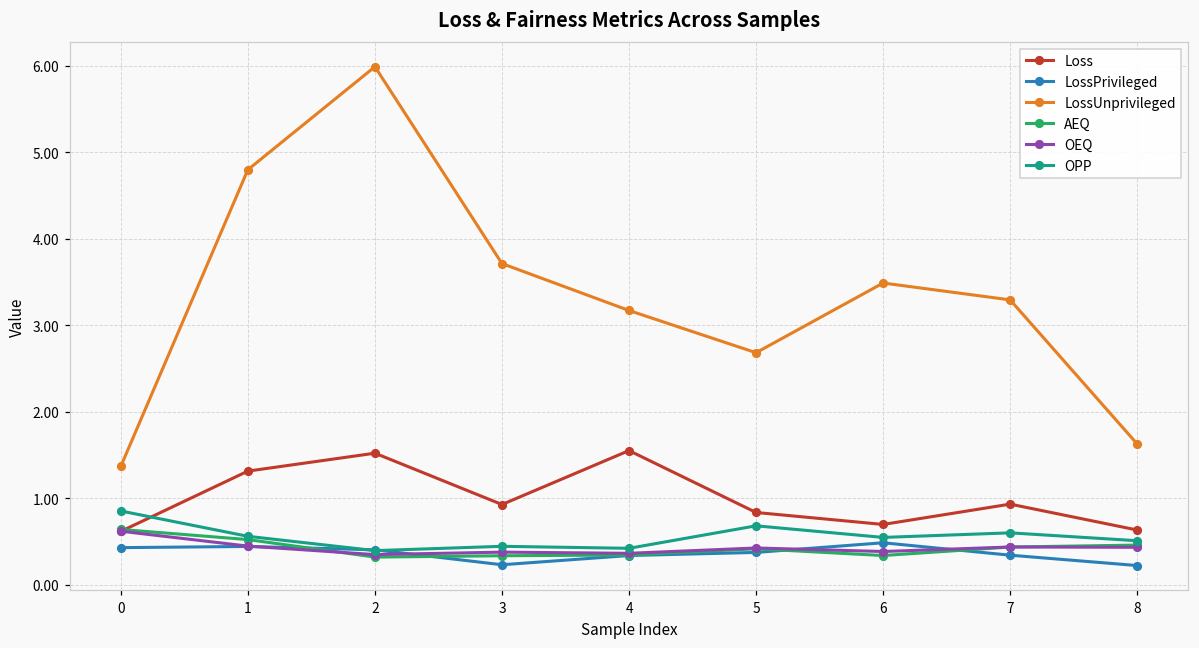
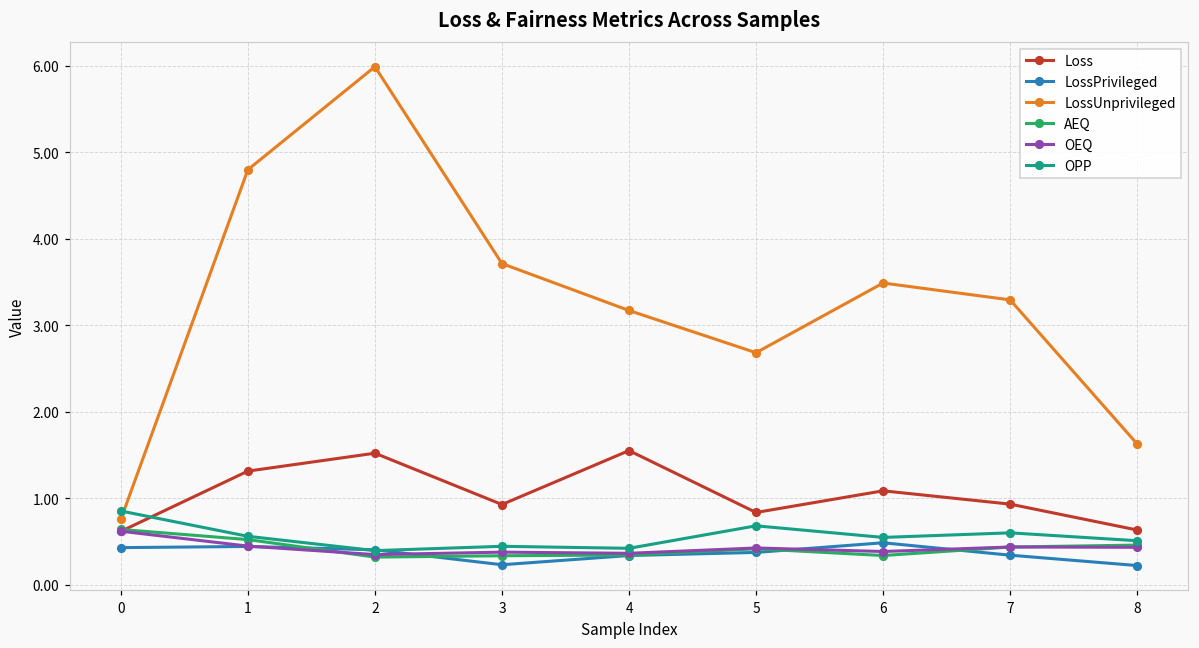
  {
    "Loss": {
      "1": 1.3,
      "2": 1.5,
      "3": 0.9,
      "4": 1.6,
      "5": 0.8,
-     "6": 0.7,
+     "6": 1.1,
      "7": 0.9,
      "8": 0.6
    },
    "LossPrivileged": {
      "0": 0.4,
      "3": 0.2,
      "5": 0.4,
      "6": 0.5,
      "7": 0.3,
      "8": 0.2
    },
    "LossUnprivileged": {
-     "0": 1.4,
+     "0": 0.8,
      "1": 4.8,
      "2": 6.0,
      "3": 3.7,
      "4": 3.2,
      "5": 2.7,
      "6": 3.5,
      "7": 3.3,
      "8": 1.6
    },
    "OEQ": {
      "3": 0.4,
      "6": 0.4
    }
  }
